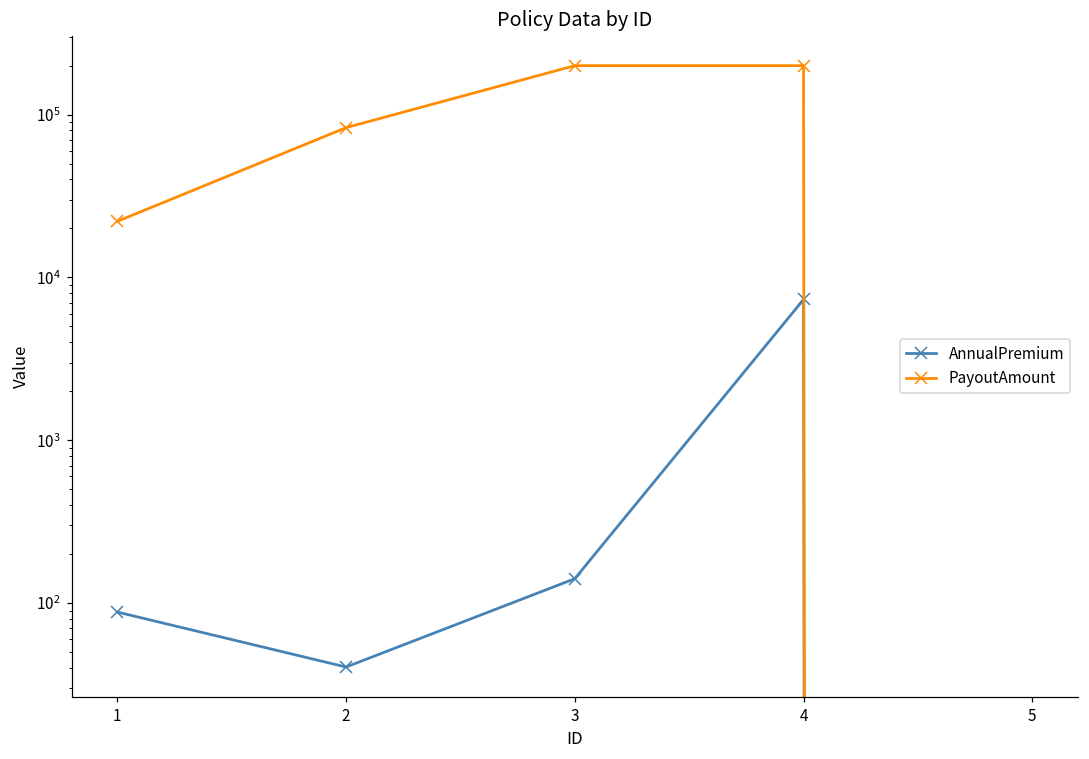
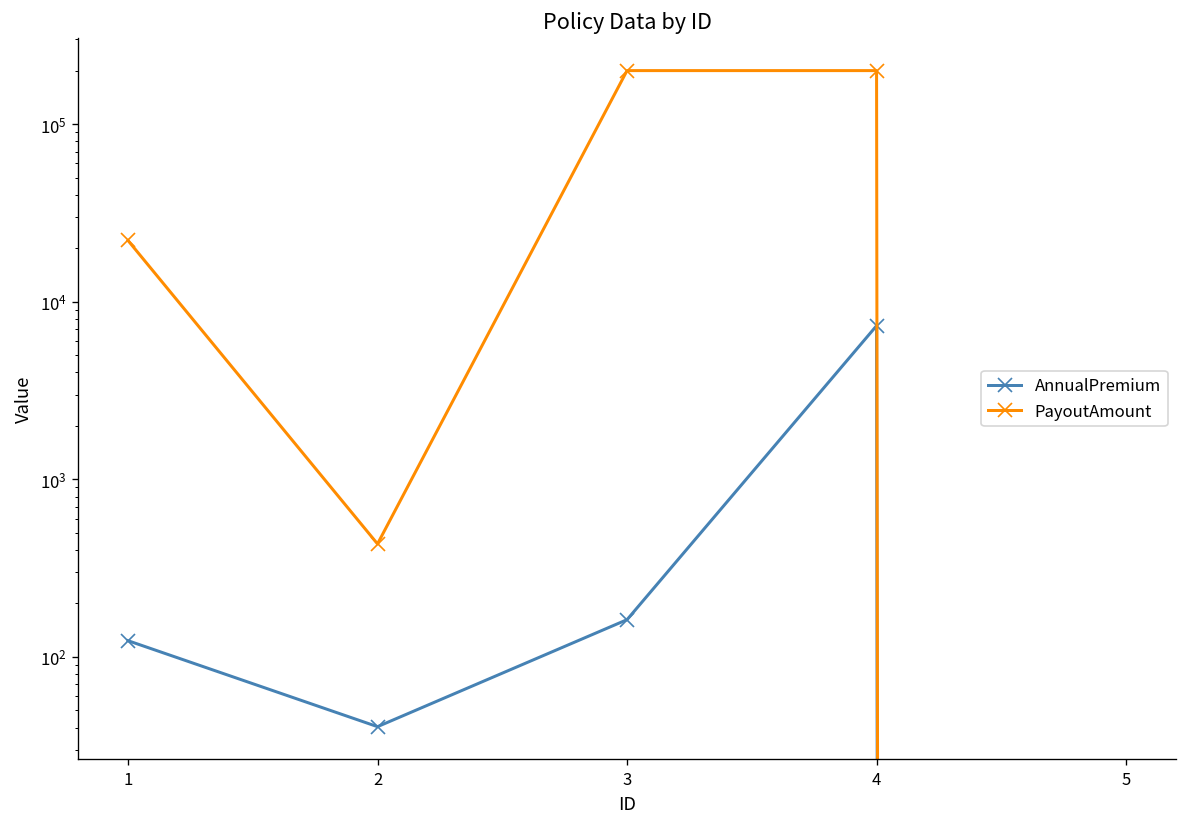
  {
    "AnnualPremium": {
-     "1": 90,
+     "1": 120,
      "2": 41,
-     "3": 140,
+     "3": 160,
      "4": 7000
    },
    "PayoutAmount": {
      "1": 22000,
-     "2": 80000,
+     "2": 430,
      "3": 200000,
      "4": 200000
    }
  }
